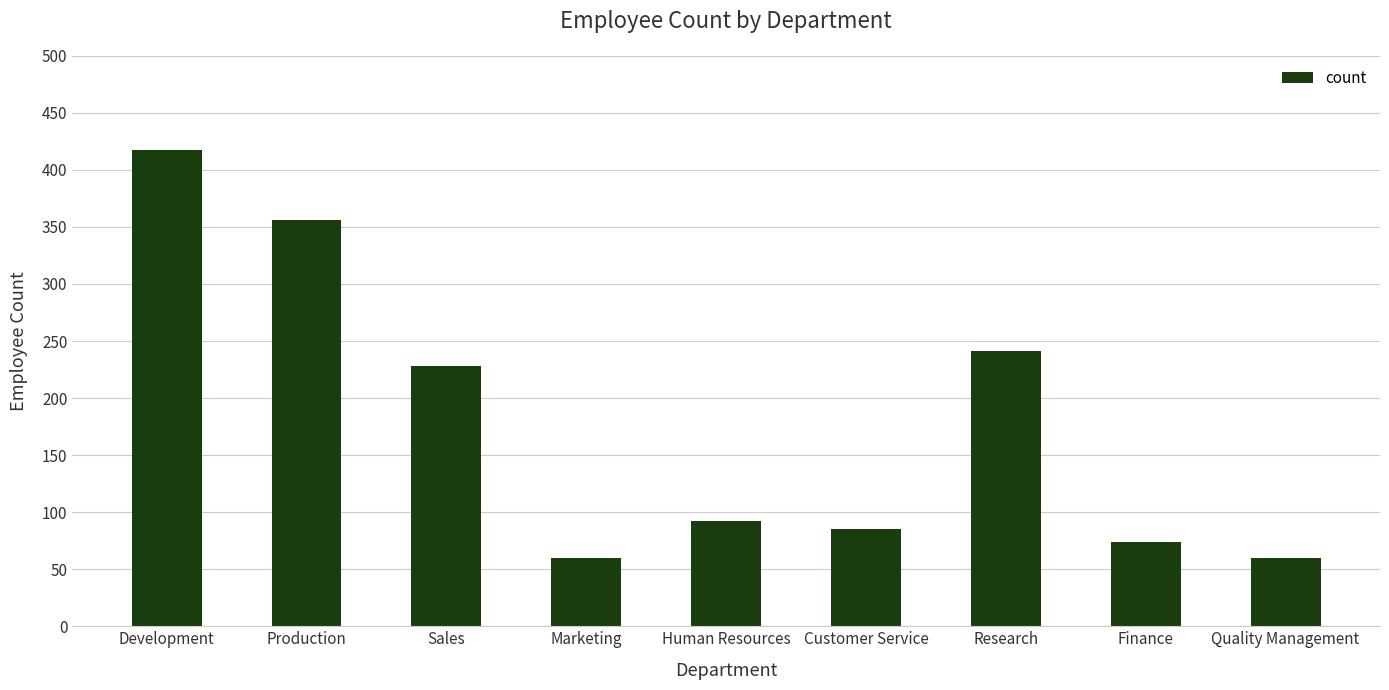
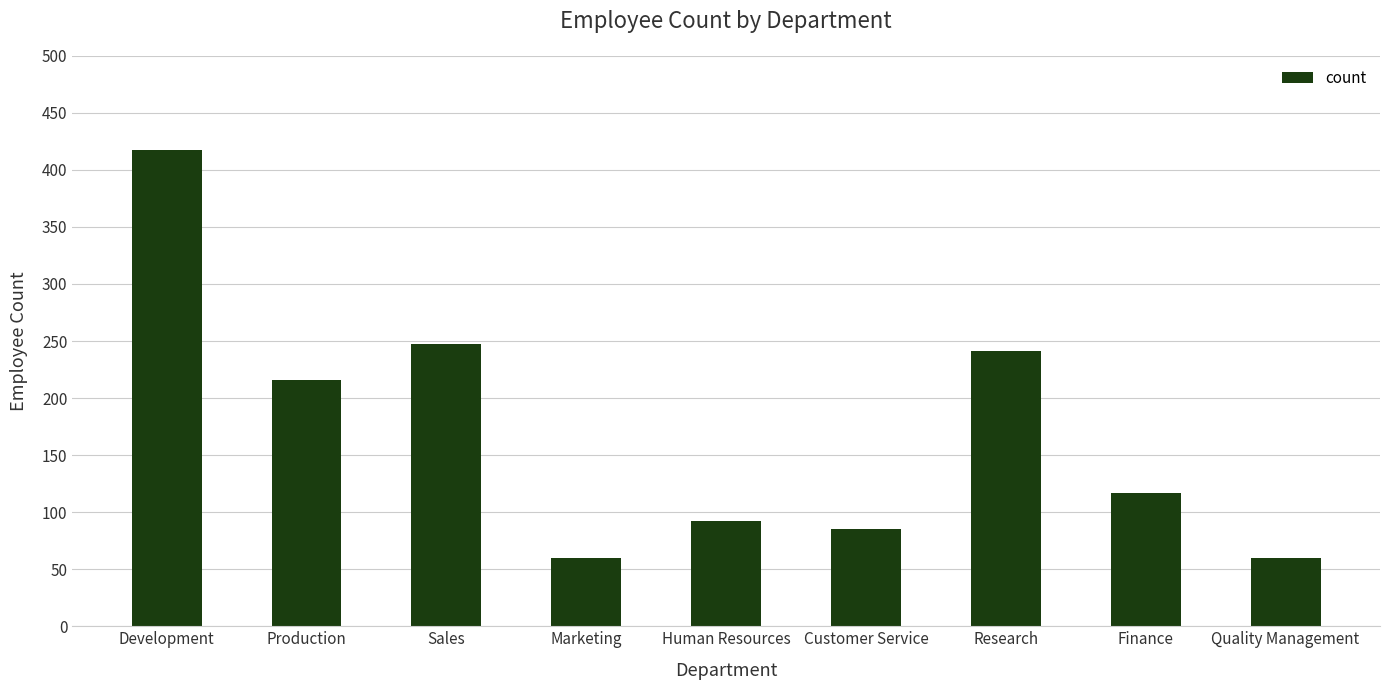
  {
    "Development": 417,
-   "Production": 356,
-   "Sales": 228,
+   "Production": 216,
+   "Sales": 247,
    "Marketing": 60,
    "Human Resources": 92,
    "Customer Service": 85,
    "Research": 241,
-   "Finance": 74,
+   "Finance": 117,
    "Quality Management": 60
  }
